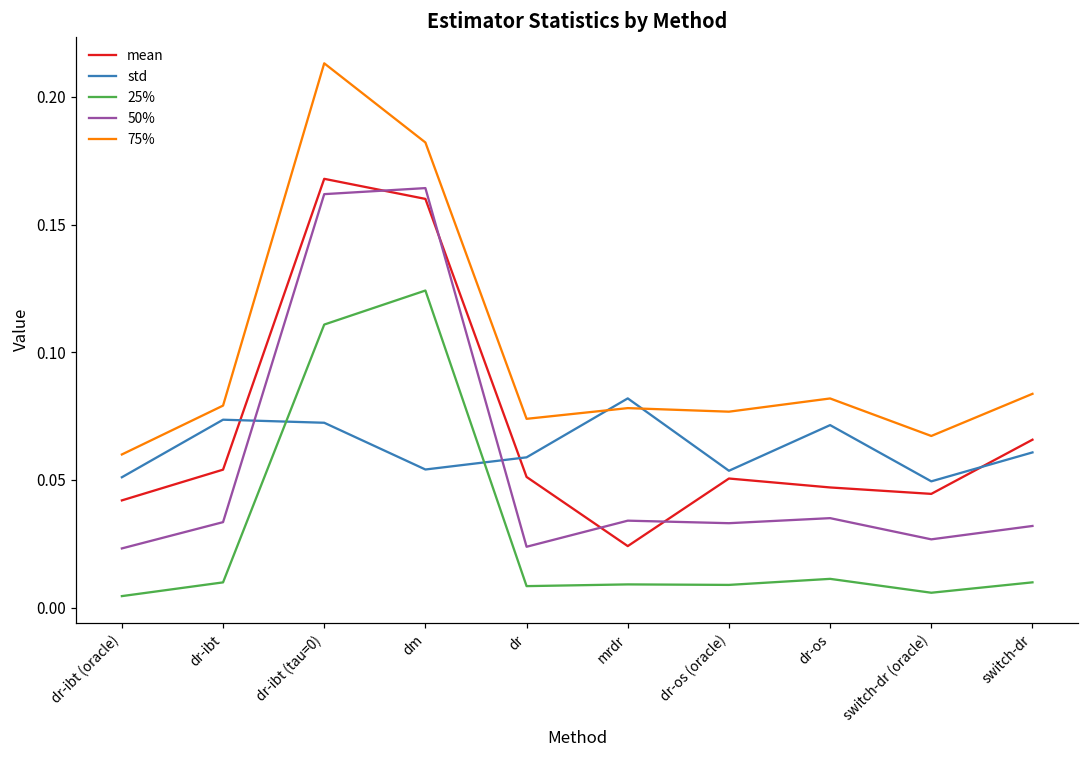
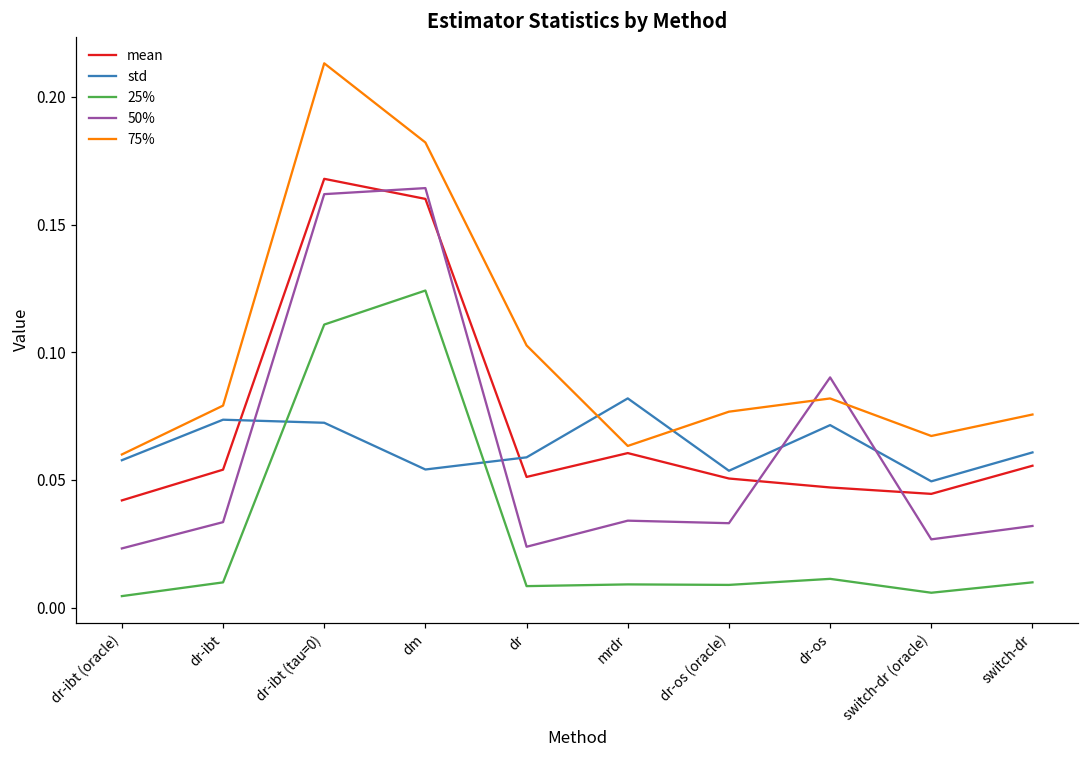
  {
    "mean": {
      "dr-ibt (oracle)": 0.042,
      "dr-ibt": 0.054,
      "dr-ibt (tau=0)": 0.168,
      "dm": 0.160,
      "dr": 0.051,
-     "mrdr": 0.024,
+     "mrdr": 0.061,
      "dr-os (oracle)": 0.051,
      "dr-os": 0.047,
      "switch-dr (oracle)": 0.045,
-     "switch-dr": 0.066
+     "switch-dr": 0.056
    },
    "std": {
-     "dr-ibt (oracle)": 0.051,
+     "dr-ibt (oracle)": 0.058,
      "dr-ibt": 0.074,
      "dr-ibt (tau=0)": 0.072,
      "dm": 0.054,
      "dr": 0.059,
      "mrdr": 0.082,
      "dr-os (oracle)": 0.054,
      "dr-os": 0.071,
      "switch-dr (oracle)": 0.049,
      "switch-dr": 0.061
    },
    "25%": {
      "dr-ibt (oracle)": 0.004,
      "dr-ibt": 0.010,
      "dr-ibt (tau=0)": 0.111,
      "dm": 0.124,
      "dr": 0.008,
      "mrdr": 0.009,
      "dr-os (oracle)": 0.009,
      "dr-os": 0.011,
      "switch-dr (oracle)": 0.006,
      "switch-dr": 0.010
    },
    "50%": {
      "dr-ibt (oracle)": 0.023,
      "dr-ibt": 0.033,
      "dr-ibt (tau=0)": 0.162,
      "dm": 0.164,
      "dr": 0.024,
      "mrdr": 0.034,
      "dr-os (oracle)": 0.033,
-     "dr-os": 0.035,
+     "dr-os": 0.090,
      "switch-dr (oracle)": 0.027,
      "switch-dr": 0.032
    },
    "75%": {
      "dr-ibt (oracle)": 0.060,
      "dr-ibt": 0.079,
      "dr-ibt (tau=0)": 0.213,
      "dm": 0.182,
-     "dr": 0.074,
-     "mrdr": 0.078,
+     "dr": 0.103,
+     "mrdr": 0.063,
      "dr-os (oracle)": 0.077,
      "dr-os": 0.082,
      "switch-dr (oracle)": 0.067,
-     "switch-dr": 0.084
+     "switch-dr": 0.076
    }
  }
